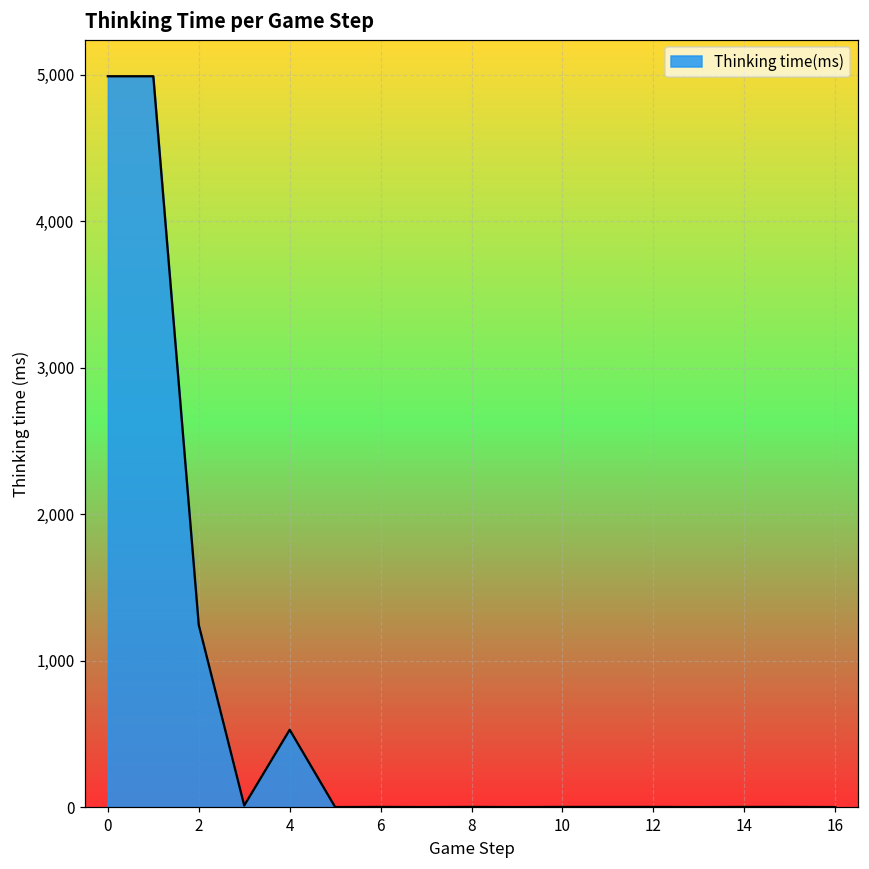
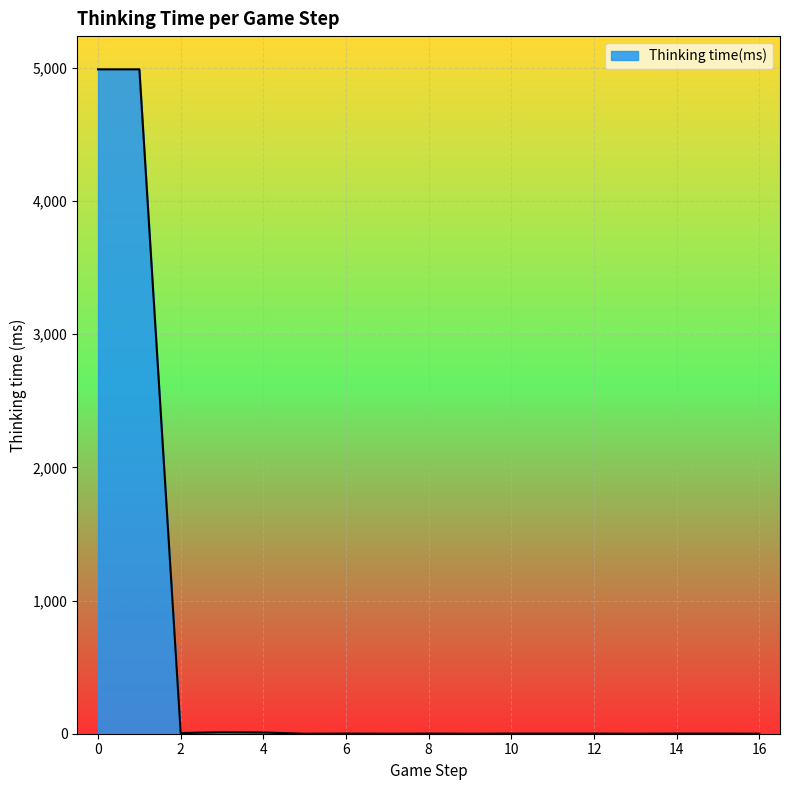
  {
    "0": "4,990",
-   "2": "1,240",
-   "4": "530",
+   "2": "10",
+   "4": "10",
    "6": "0",
    "8": "0",
    "10": "0",
    "12": "0",
    "14": "0",
    "16": "0"
  }
